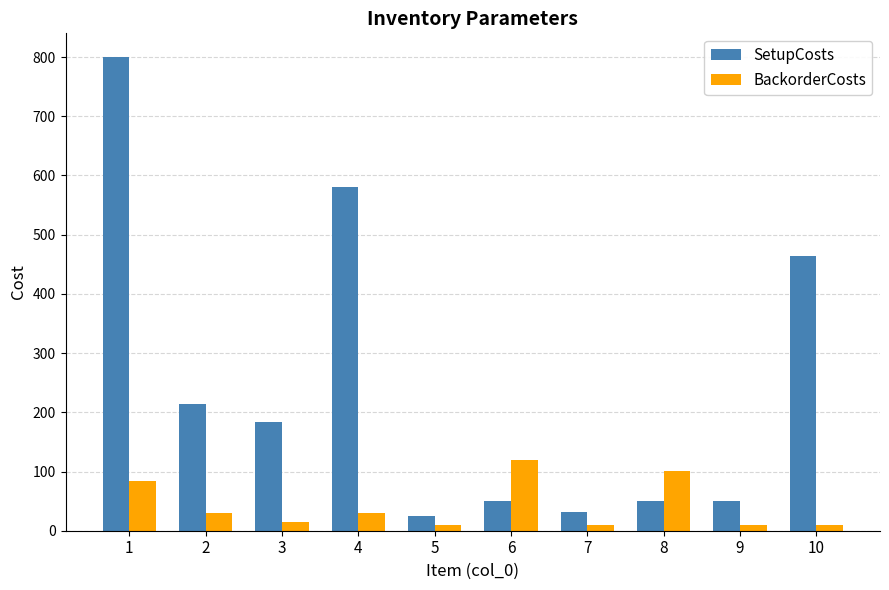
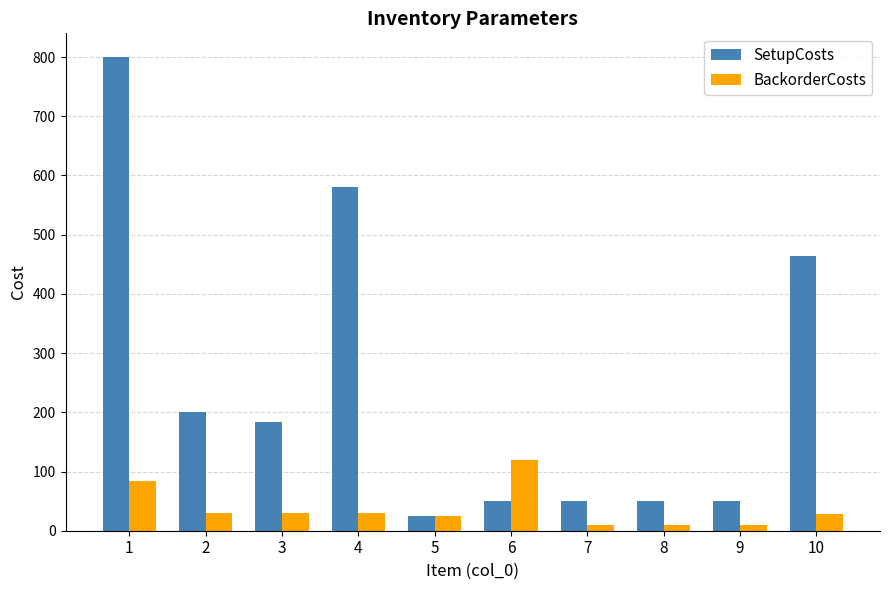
  {
    "SetupCosts": {
      "1": 800,
-     "2": 210,
+     "2": 200,
      "3": 180,
      "4": 580,
      "5": 30,
      "6": 50,
-     "7": 30,
+     "7": 50,
      "8": 50,
      "9": 50,
      "10": 460
    },
    "BackorderCosts": {
      "1": 80,
      "2": 30,
-     "3": 10,
+     "3": 30,
      "4": 30,
-     "5": 10,
+     "5": 30,
      "6": 120,
      "7": 10,
-     "8": 100,
+     "8": 10,
      "9": 10,
-     "10": 10
+     "10": 30
    }
  }
